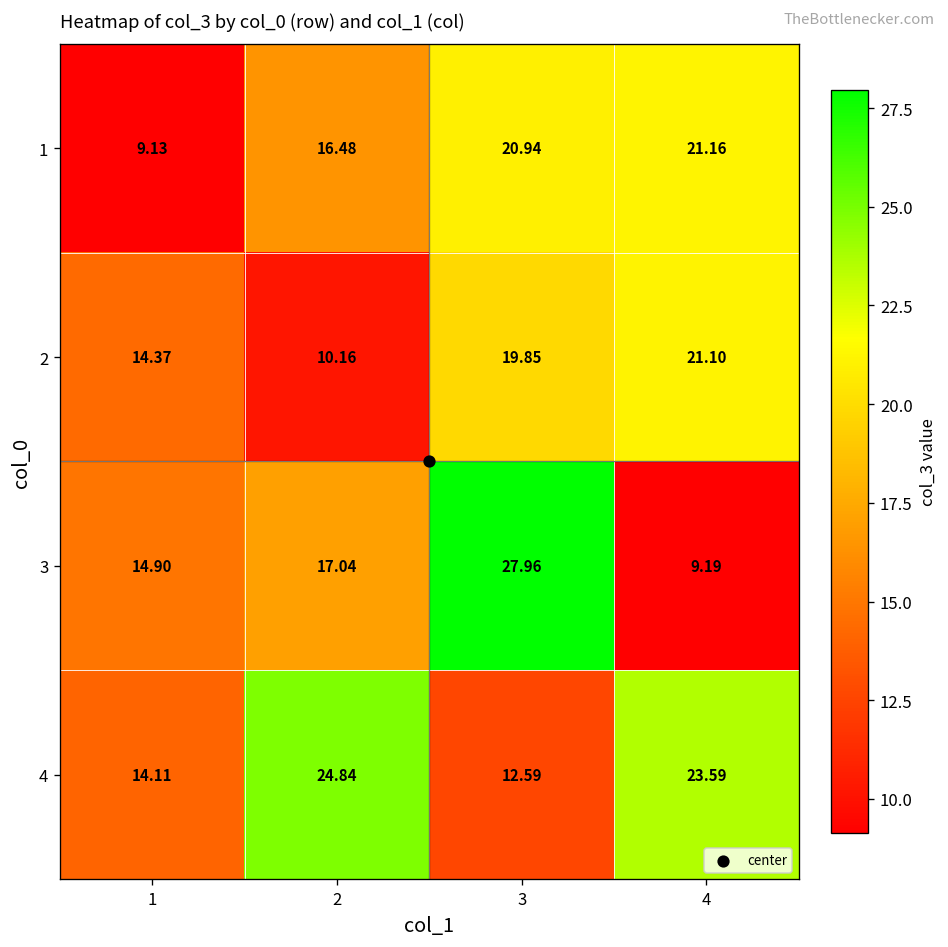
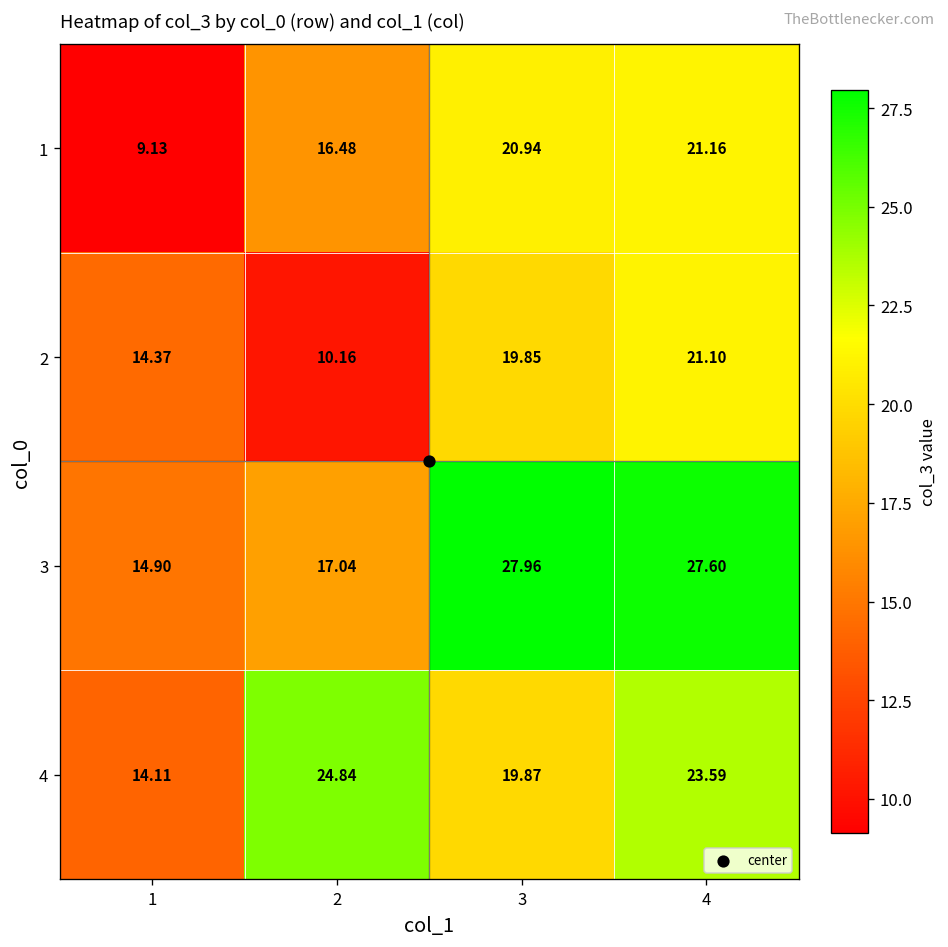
  {
    "1": {
      "1": 9.13,
      "2": 16.48,
      "3": 20.94,
      "4": 21.16
    },
    "2": {
      "1": 14.37,
      "2": 10.16,
      "3": 19.85,
      "4": 21.10
    },
    "3": {
      "1": 14.90,
      "2": 17.04,
      "3": 27.96,
-     "4": 9.19
+     "4": 27.60
    },
    "4": {
      "1": 14.11,
      "2": 24.84,
-     "3": 12.59,
+     "3": 19.87,
      "4": 23.59
    }
  }
